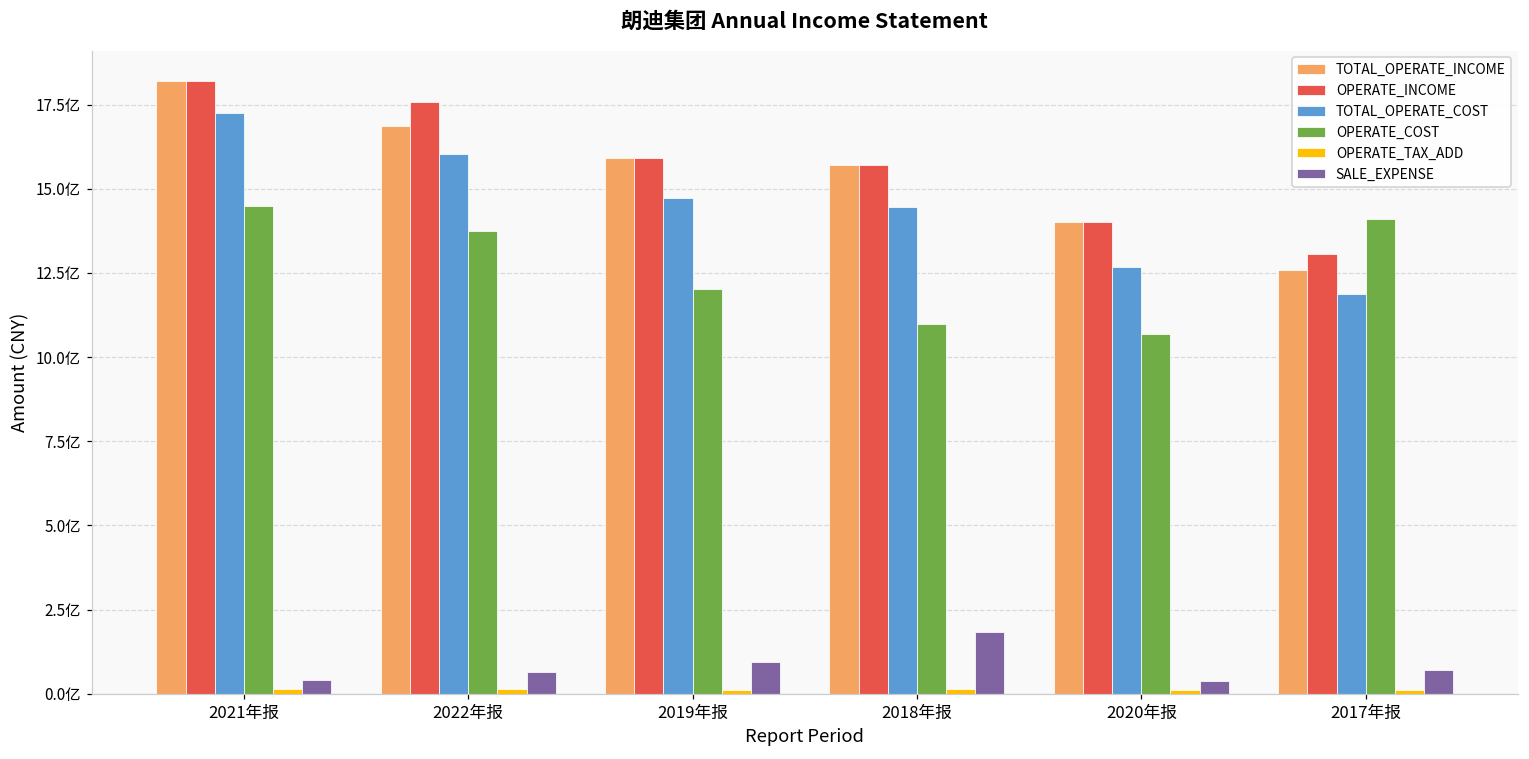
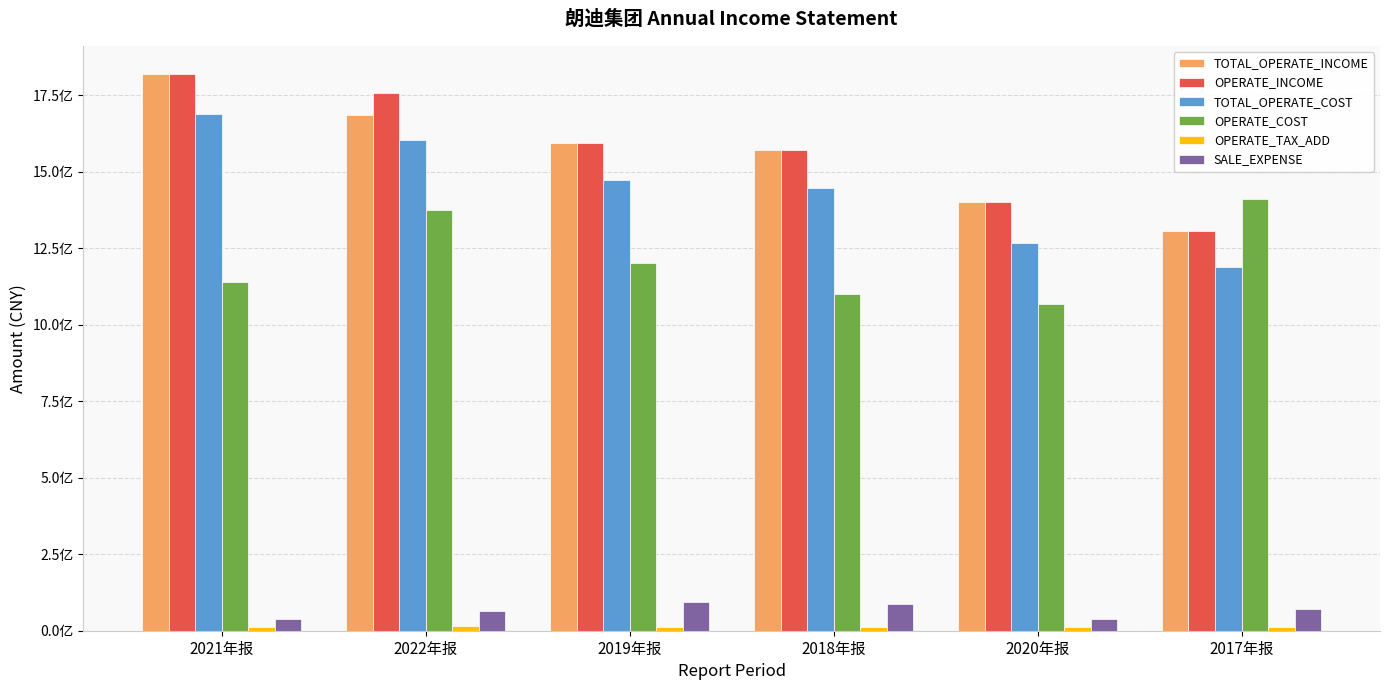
  {
    "TOTAL_OPERATE_INCOME": {
      "2021年报": "18.2亿",
      "2022年报": "16.9亿",
      "2019年报": "15.9亿",
      "2018年报": "15.7亿",
      "2020年报": "14.0亿",
-     "2017年报": "12.6亿"
+     "2017年报": "13.1亿"
    },
    "OPERATE_INCOME": {
      "2021年报": "18.2亿",
      "2022年报": "17.6亿",
      "2019年报": "15.9亿",
      "2018年报": "15.7亿",
      "2020年报": "14.0亿",
      "2017年报": "13.1亿"
    },
    "TOTAL_OPERATE_COST": {
-     "2021年报": "17.3亿",
+     "2021年报": "16.9亿",
      "2022年报": "16.0亿",
      "2019年报": "14.7亿",
      "2018年报": "14.5亿",
      "2020年报": "12.7亿",
      "2017年报": "11.9亿"
    },
    "OPERATE_COST": {
-     "2021年报": "14.5亿",
+     "2021年报": "11.4亿",
      "2022年报": "13.7亿",
      "2019年报": "12.0亿",
      "2018年报": "11.0亿",
      "2020年报": "10.7亿",
      "2017年报": "14.1亿"
    },
    "OPERATE_TAX_ADD": {
      "2021年报": "0.1亿",
      "2022年报": "0.1亿",
      "2019年报": "0.1亿",
      "2018年报": "0.1亿",
      "2020年报": "0.1亿",
      "2017年报": "0.1亿"
    },
    "SALE_EXPENSE": {
      "2021年报": "0.4亿",
      "2022年报": "0.7亿",
      "2019年报": "0.9亿",
-     "2018年报": "1.8亿",
+     "2018年报": "0.9亿",
      "2020年报": "0.4亿",
      "2017年报": "0.7亿"
    }
  }
